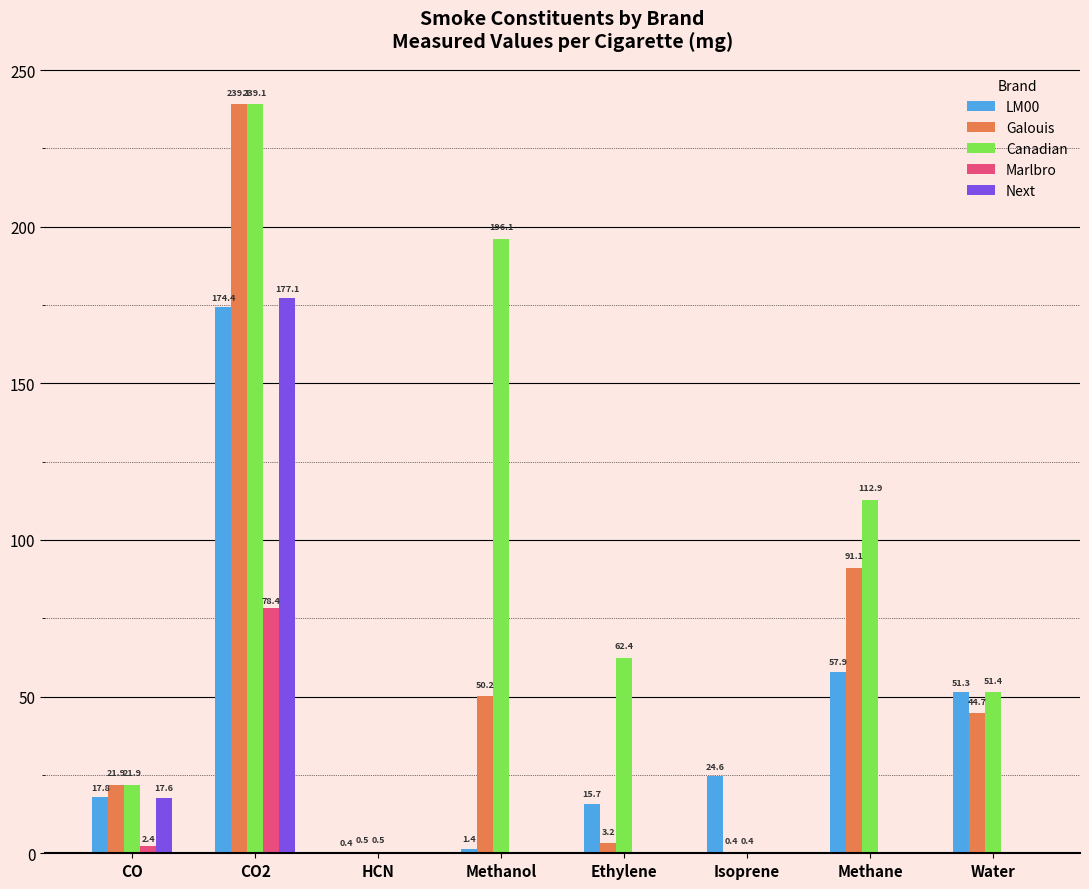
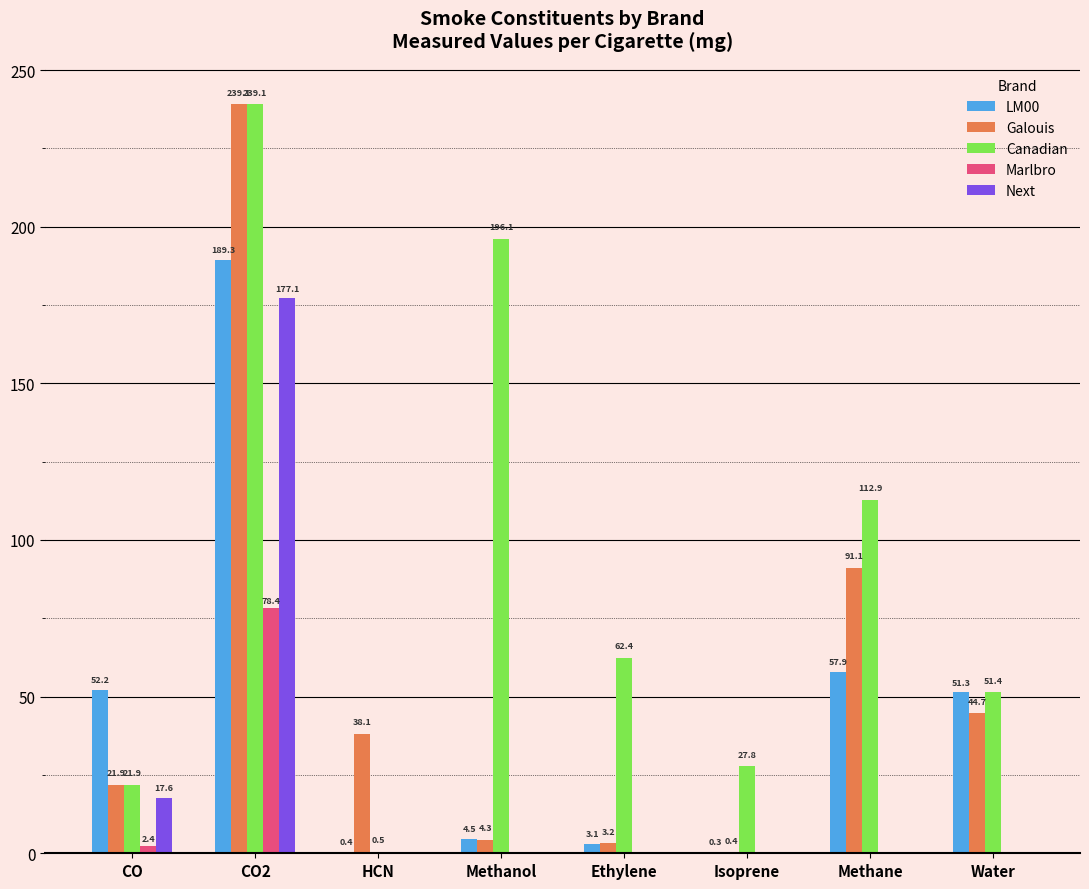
  {
    "LM00": {
-     "CO": 17.8,
-     "CO2": 174.4,
+     "CO": 52.2,
+     "CO2": 189.3,
      "HCN": 0.4,
-     "Methanol": 1.4,
-     "Ethylene": 15.7,
-     "Isoprene": 24.6,
+     "Methanol": 4.5,
+     "Ethylene": 3.1,
+     "Isoprene": 0.3,
      "Methane": 57.9,
      "Water": 51.3
    },
    "Galouis": {
-     "HCN": 0.5,
-     "Methanol": 50.2,
+     "HCN": 38.1,
+     "Methanol": 4.3,
      "Ethylene": 3.2,
      "Isoprene": 0.4,
      "Methane": 91.1,
      "Water": 44.7
    },
    "Canadian": {
      "HCN": 0.5,
      "Methanol": 196.1,
      "Ethylene": 62.4,
-     "Isoprene": 0.4,
+     "Isoprene": 27.8,
      "Methane": 112.9,
      "Water": 51.4
    },
    "Marlbro": {
      "CO": 2.4,
      "CO2": 78.4
    },
    "Next": {
      "CO": 17.6,
      "CO2": 177.1
    }
  }
